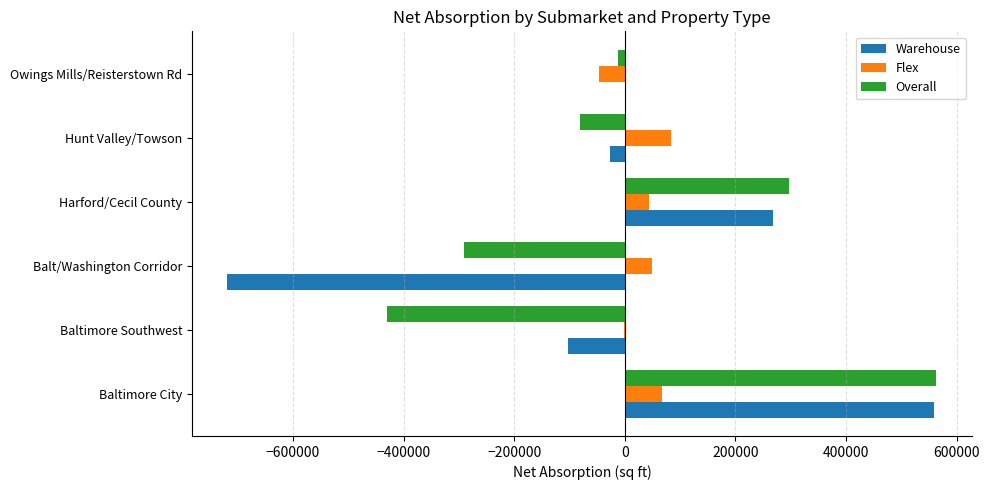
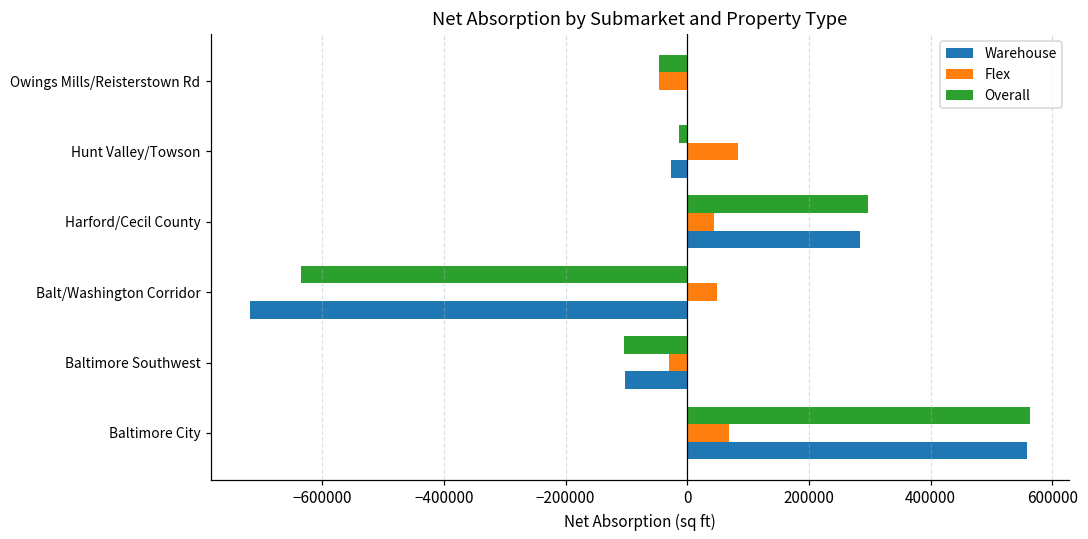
  {
    "Warehouse": {
      "Owings Mills/Reisterstown Rd": 0,
      "Hunt Valley/Towson": -30000,
-     "Harford/Cecil County": 270000,
+     "Harford/Cecil County": 280000,
      "Balt/Washington Corridor": -720000,
      "Baltimore Southwest": -100000,
      "Baltimore City": 560000
    },
    "Flex": {
      "Owings Mills/Reisterstown Rd": -50000,
      "Hunt Valley/Towson": 80000,
      "Harford/Cecil County": 40000,
      "Balt/Washington Corridor": 50000,
-     "Baltimore Southwest": 0,
+     "Baltimore Southwest": -30000,
      "Baltimore City": 70000
    },
    "Overall": {
-     "Owings Mills/Reisterstown Rd": -10000,
-     "Hunt Valley/Towson": -80000,
+     "Owings Mills/Reisterstown Rd": -50000,
+     "Hunt Valley/Towson": -10000,
      "Harford/Cecil County": 300000,
-     "Balt/Washington Corridor": -290000,
-     "Baltimore Southwest": -430000,
+     "Balt/Washington Corridor": -630000,
+     "Baltimore Southwest": -100000,
      "Baltimore City": 560000
    }
  }
